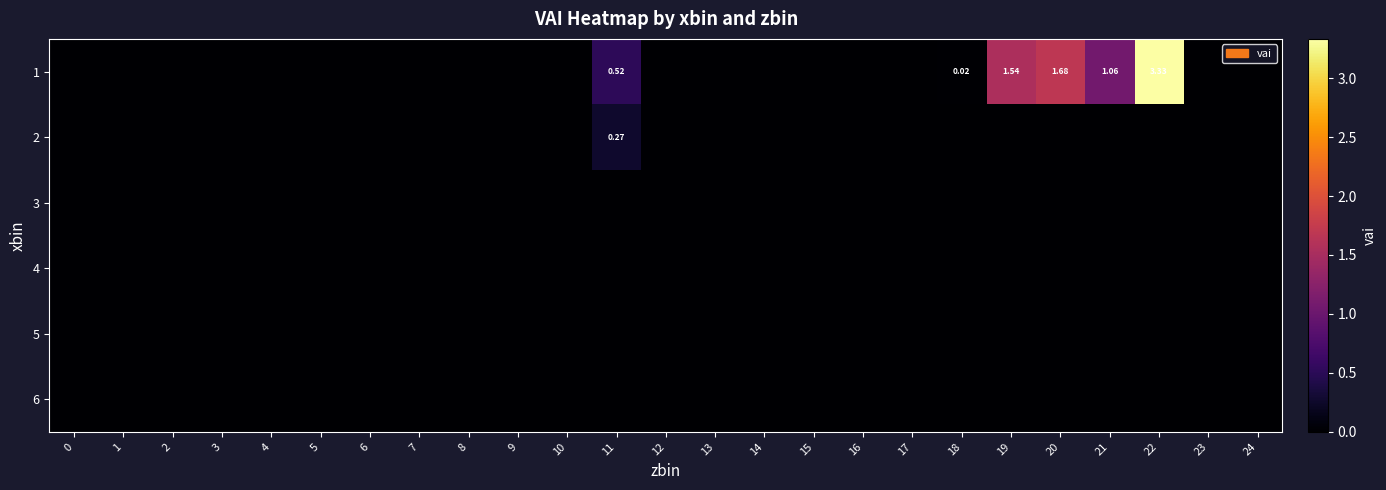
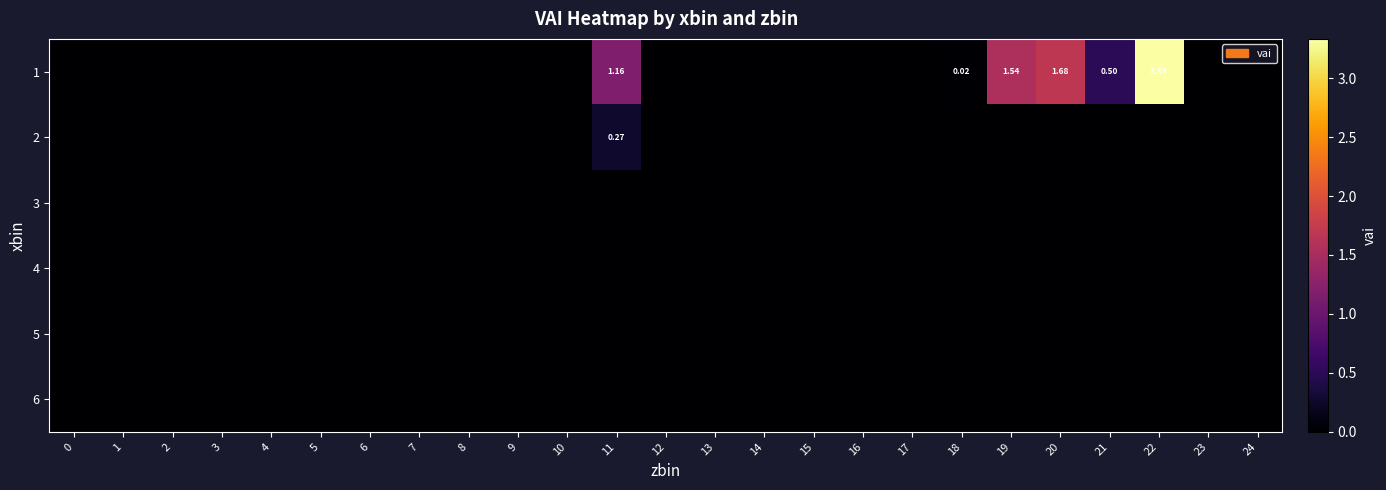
  {
    "1": {
-     "11": 0.52,
+     "11": 1.16,
      "18": 0.02,
      "19": 1.54,
      "20": 1.68,
-     "21": 1.06,
+     "21": 0.50,
      "22": 3.33
    },
    "2": {
      "11": 0.27
    }
  }
